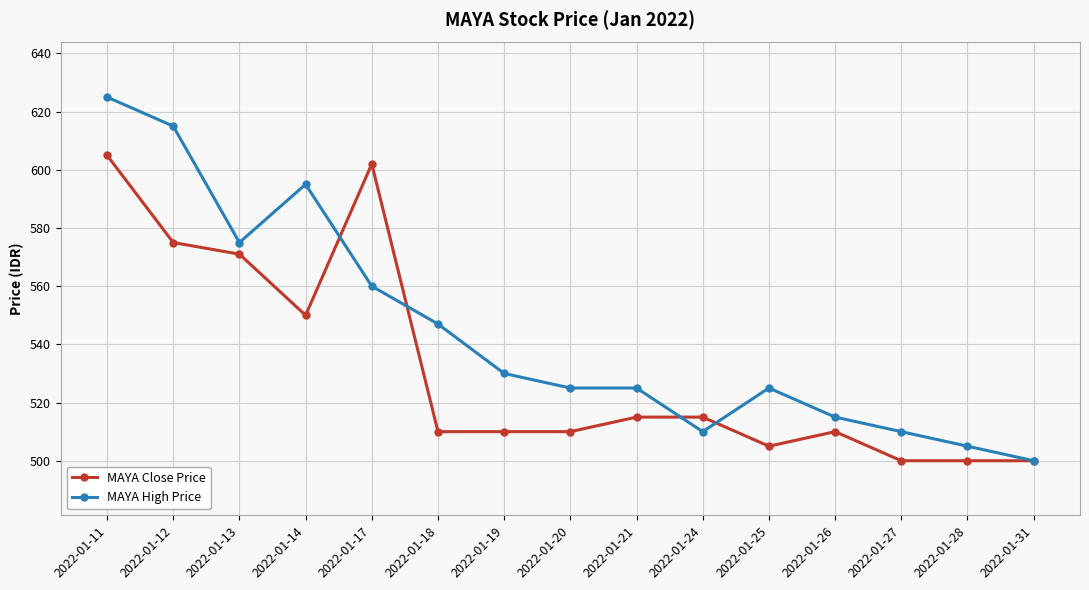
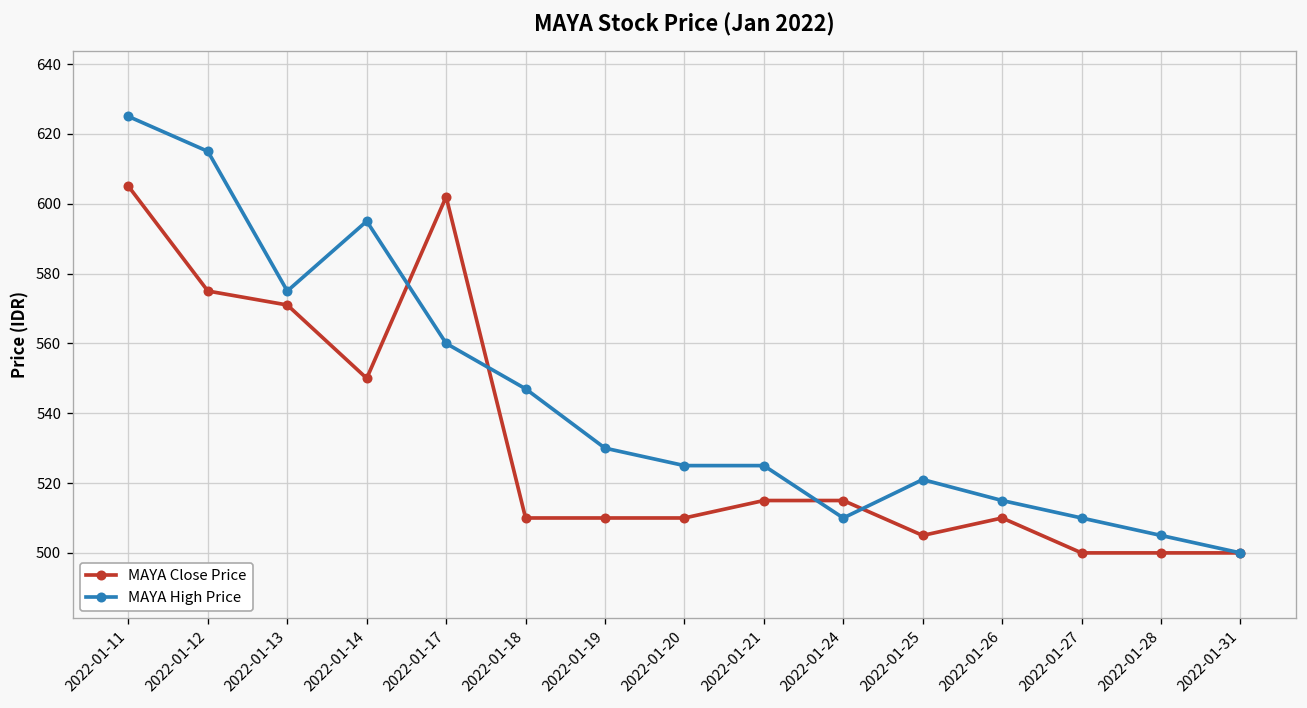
  {
    "MAYA Close Price": {
      "2022-01-11": 605,
      "2022-01-12": 575,
      "2022-01-13": 571,
      "2022-01-14": 550,
      "2022-01-17": 602,
      "2022-01-18": 510,
      "2022-01-19": 510,
      "2022-01-20": 510,
      "2022-01-21": 515,
      "2022-01-24": 515,
      "2022-01-25": 505,
      "2022-01-26": 510,
      "2022-01-27": 500,
      "2022-01-28": 500
    },
    "MAYA High Price": {
      "2022-01-11": 625,
      "2022-01-12": 615,
      "2022-01-13": 575,
      "2022-01-14": 595,
      "2022-01-17": 560,
      "2022-01-18": 547,
      "2022-01-19": 530,
      "2022-01-20": 525,
      "2022-01-21": 525,
      "2022-01-24": 510,
-     "2022-01-25": 525,
+     "2022-01-25": 521,
      "2022-01-26": 515,
      "2022-01-27": 510,
      "2022-01-28": 505
    }
  }
